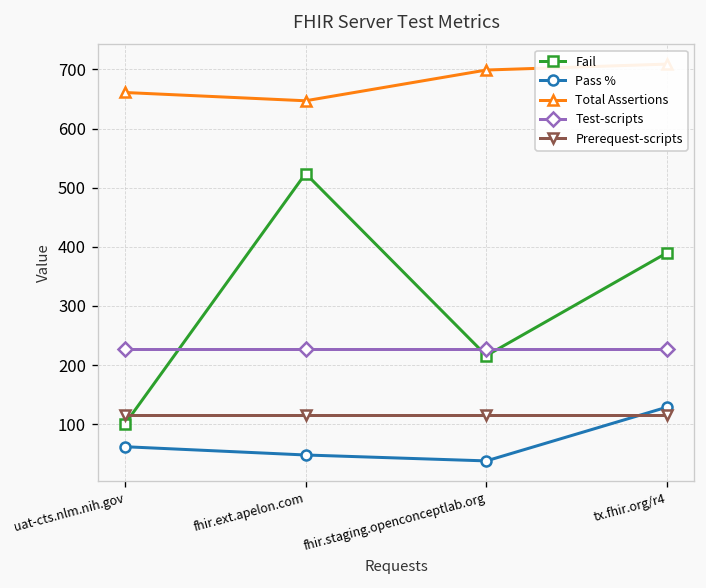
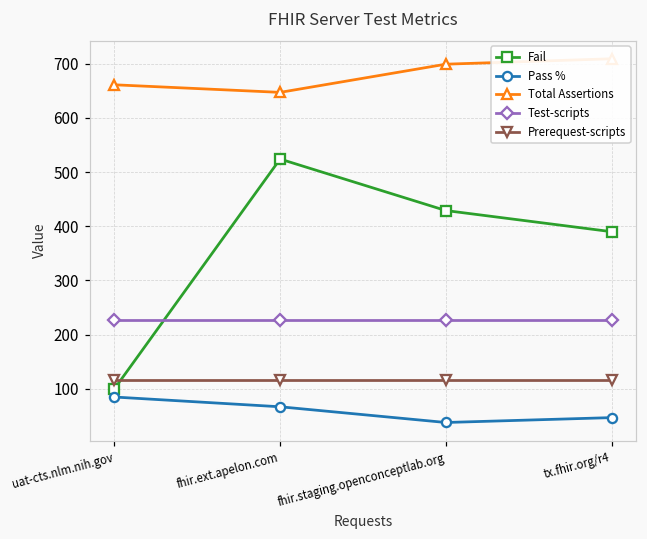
  {
    "Fail": {
      "uat-cts.nlm.nih.gov": 100,
      "fhir.ext.apelon.com": 520,
-     "fhir.staging.openconceptlab.org": 220,
+     "fhir.staging.openconceptlab.org": 430,
      "tx.fhir.org/r4": 390
    },
    "Pass %": {
-     "uat-cts.nlm.nih.gov": 60,
-     "fhir.ext.apelon.com": 50,
+     "uat-cts.nlm.nih.gov": 90,
+     "fhir.ext.apelon.com": 70,
      "fhir.staging.openconceptlab.org": 40,
-     "tx.fhir.org/r4": 130
+     "tx.fhir.org/r4": 50
    },
    "Total Assertions": {
      "uat-cts.nlm.nih.gov": 660,
      "fhir.ext.apelon.com": 650,
      "fhir.staging.openconceptlab.org": 700
    },
    "Test-scripts": {
      "uat-cts.nlm.nih.gov": 230,
      "fhir.ext.apelon.com": 230,
      "fhir.staging.openconceptlab.org": 230,
      "tx.fhir.org/r4": 230
    },
    "Prerequest-scripts": {
      "uat-cts.nlm.nih.gov": 120,
      "fhir.ext.apelon.com": 120,
      "fhir.staging.openconceptlab.org": 120,
      "tx.fhir.org/r4": 120
    }
  }
